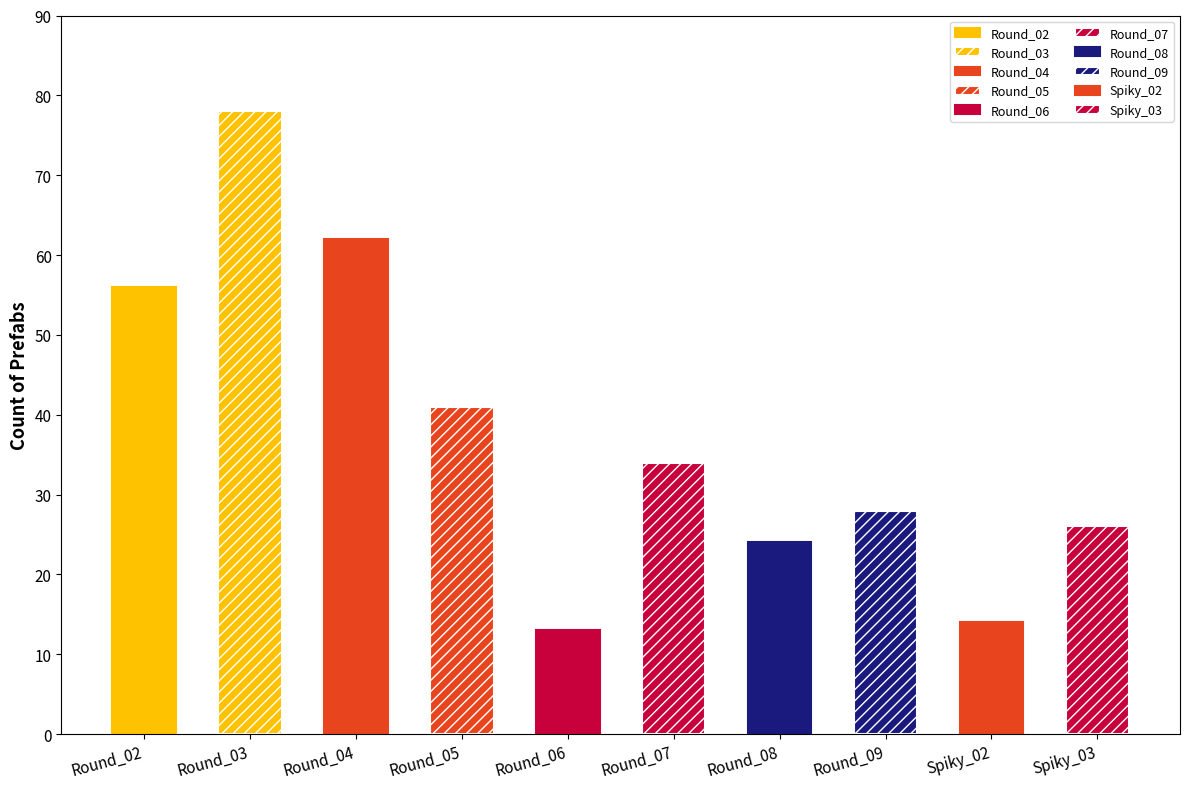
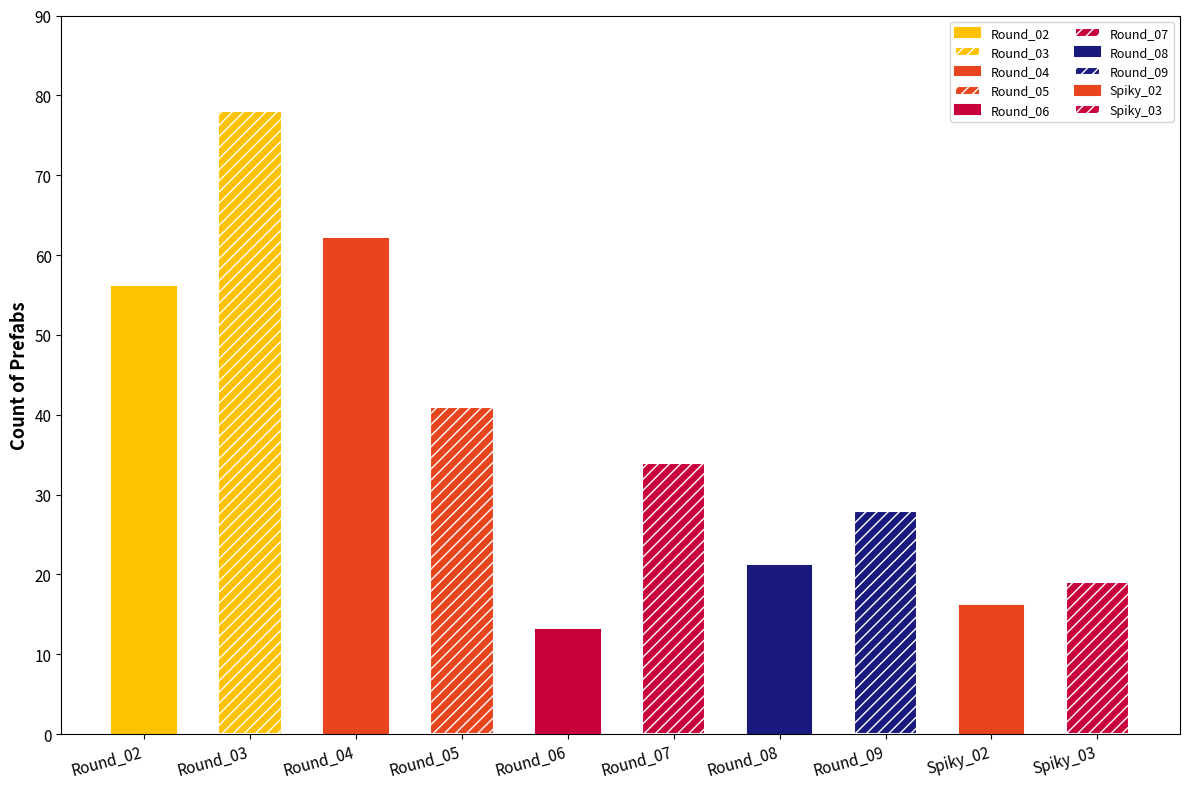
  {
    "Round_02": 56,
    "Round_03": 78,
    "Round_04": 62,
    "Round_05": 41,
    "Round_06": 13,
    "Round_07": 34,
-   "Round_08": 24,
+   "Round_08": 21,
    "Round_09": 28,
-   "Spiky_02": 14,
-   "Spiky_03": 26
+   "Spiky_02": 16,
+   "Spiky_03": 19
  }
